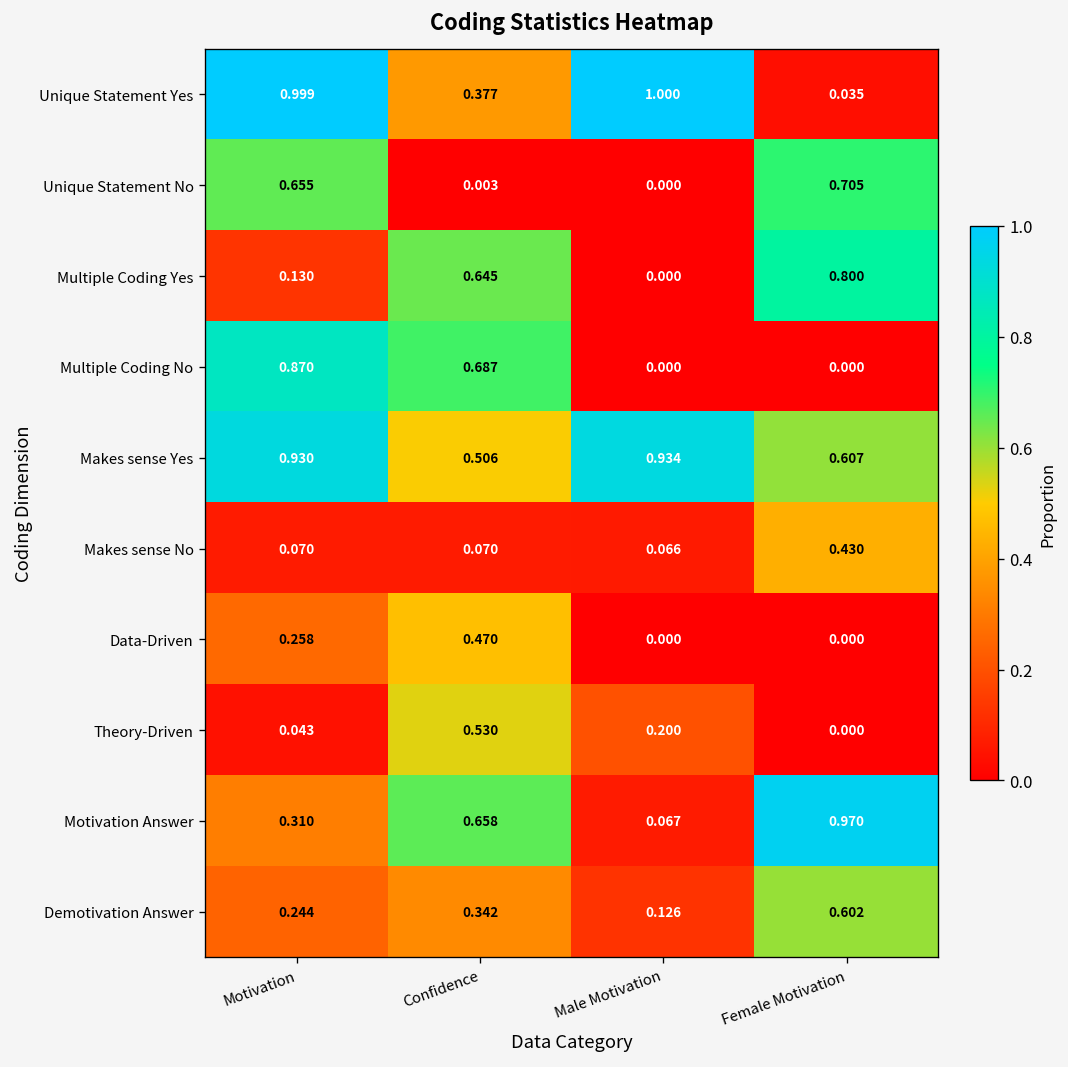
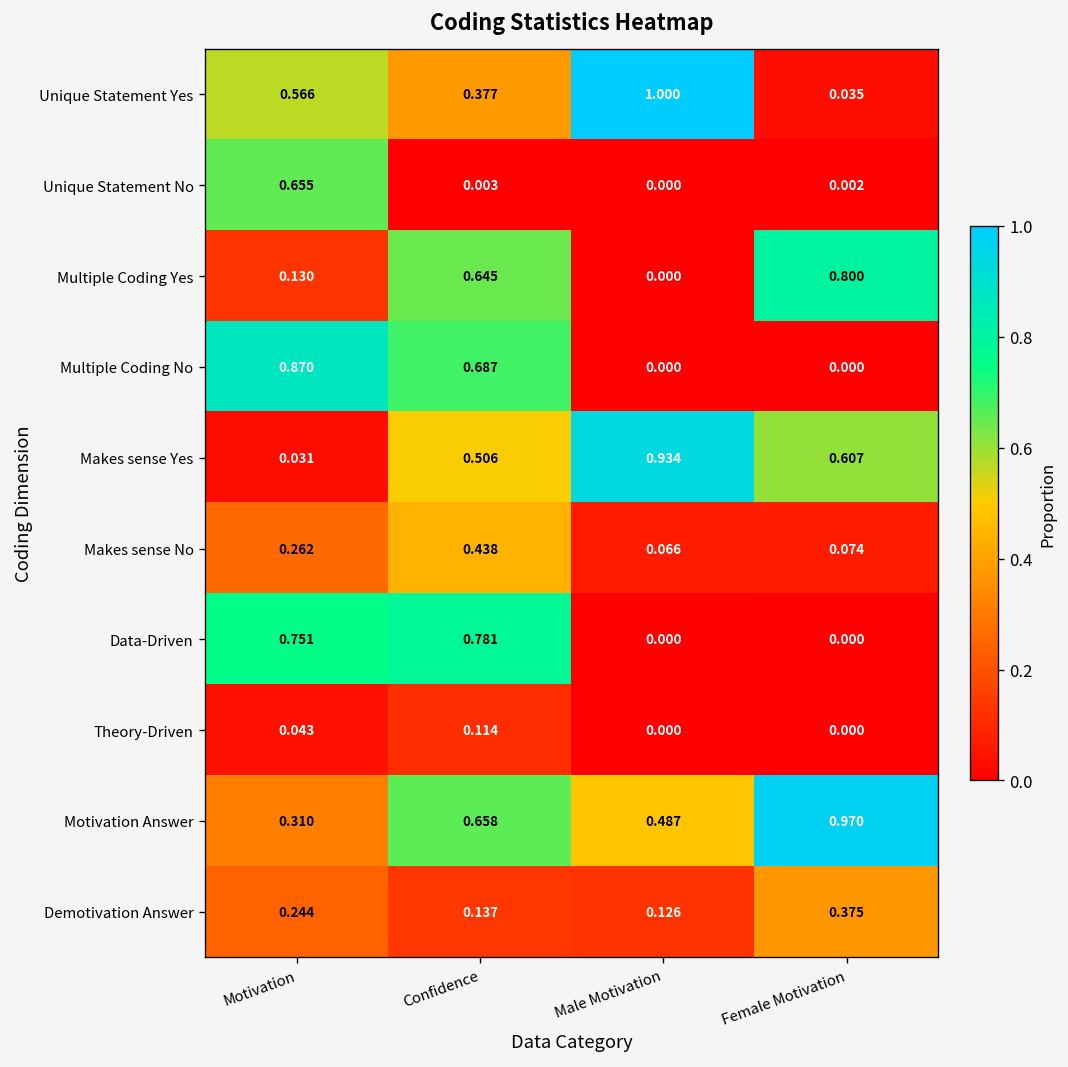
  {
    "Unique Statement Yes": {
-     "Motivation": 0.999,
+     "Motivation": 0.566,
      "Confidence": 0.377,
      "Male Motivation": 1.000,
      "Female Motivation": 0.035
    },
    "Unique Statement No": {
      "Motivation": 0.655,
      "Confidence": 0.003,
      "Male Motivation": 0.000,
-     "Female Motivation": 0.705
+     "Female Motivation": 0.002
    },
    "Multiple Coding Yes": {
      "Motivation": 0.130,
      "Confidence": 0.645,
      "Male Motivation": 0.000,
      "Female Motivation": 0.800
    },
    "Multiple Coding No": {
      "Motivation": 0.870,
      "Confidence": 0.687,
      "Male Motivation": 0.000,
      "Female Motivation": 0.000
    },
    "Makes sense Yes": {
-     "Motivation": 0.930,
+     "Motivation": 0.031,
      "Confidence": 0.506,
      "Male Motivation": 0.934,
      "Female Motivation": 0.607
    },
    "Makes sense No": {
-     "Motivation": 0.070,
-     "Confidence": 0.070,
+     "Motivation": 0.262,
+     "Confidence": 0.438,
      "Male Motivation": 0.066,
-     "Female Motivation": 0.430
+     "Female Motivation": 0.074
    },
    "Data-Driven": {
-     "Motivation": 0.258,
-     "Confidence": 0.470,
+     "Motivation": 0.751,
+     "Confidence": 0.781,
      "Male Motivation": 0.000,
      "Female Motivation": 0.000
    },
    "Theory-Driven": {
      "Motivation": 0.043,
-     "Confidence": 0.530,
-     "Male Motivation": 0.200,
+     "Confidence": 0.114,
+     "Male Motivation": 0.000,
      "Female Motivation": 0.000
    },
    "Motivation Answer": {
      "Motivation": 0.310,
      "Confidence": 0.658,
-     "Male Motivation": 0.067,
+     "Male Motivation": 0.487,
      "Female Motivation": 0.970
    },
    "Demotivation Answer": {
      "Motivation": 0.244,
-     "Confidence": 0.342,
+     "Confidence": 0.137,
      "Male Motivation": 0.126,
-     "Female Motivation": 0.602
+     "Female Motivation": 0.375
    }
  }
